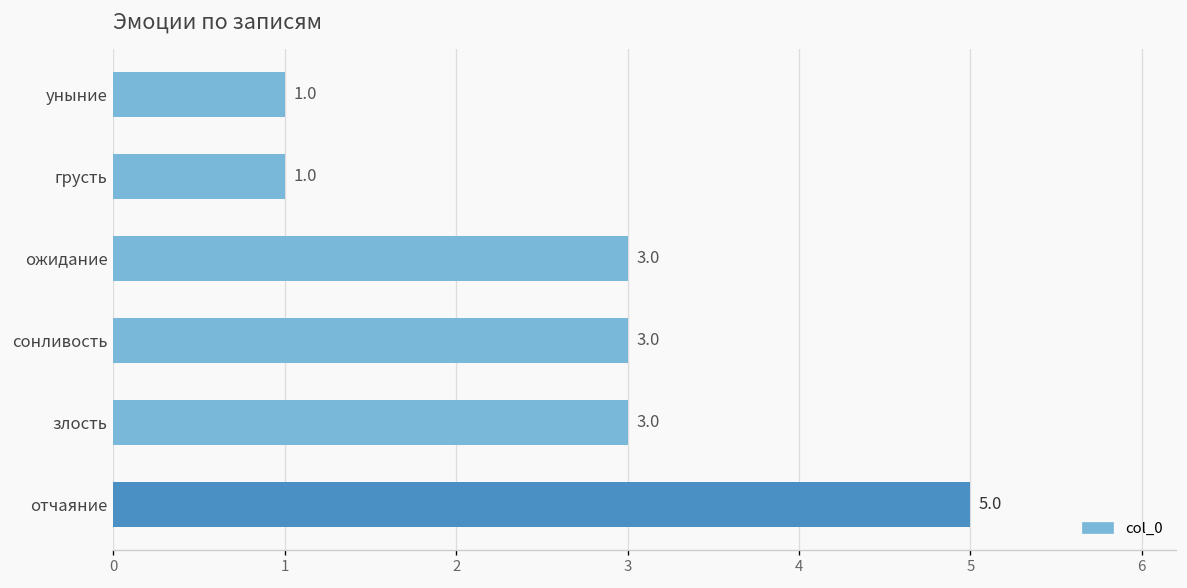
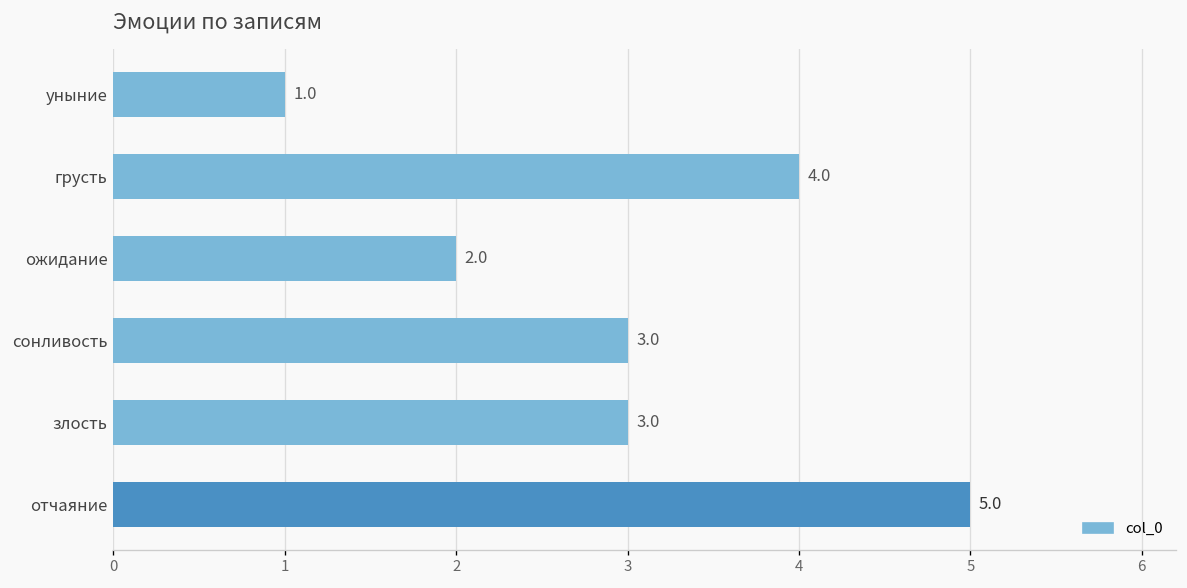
  {
    "уныние": 1.0,
-   "грусть": 1.0,
-   "ожидание": 3.0,
+   "грусть": 4.0,
+   "ожидание": 2.0,
    "сонливость": 3.0,
    "злость": 3.0,
    "отчаяние": 5.0
  }
